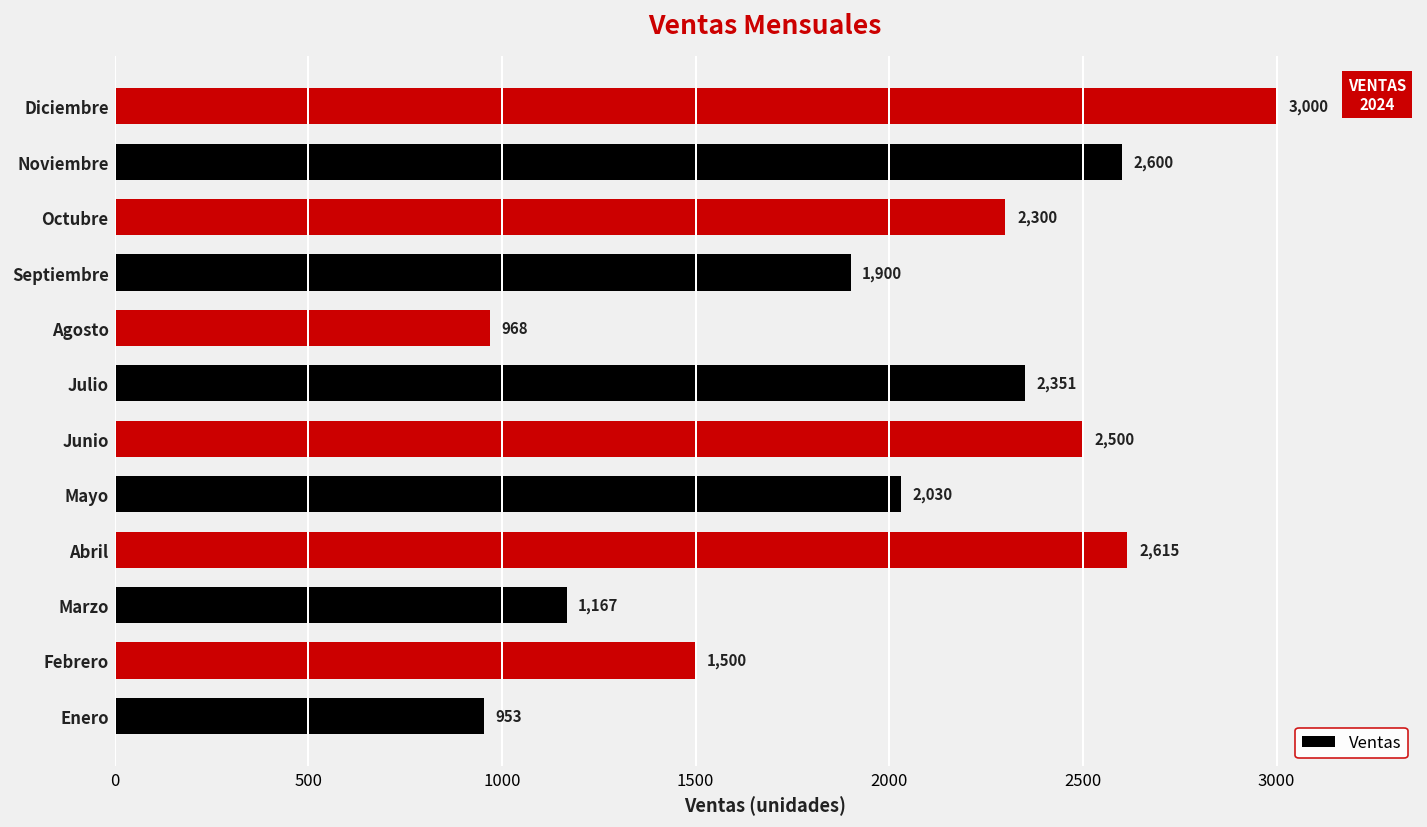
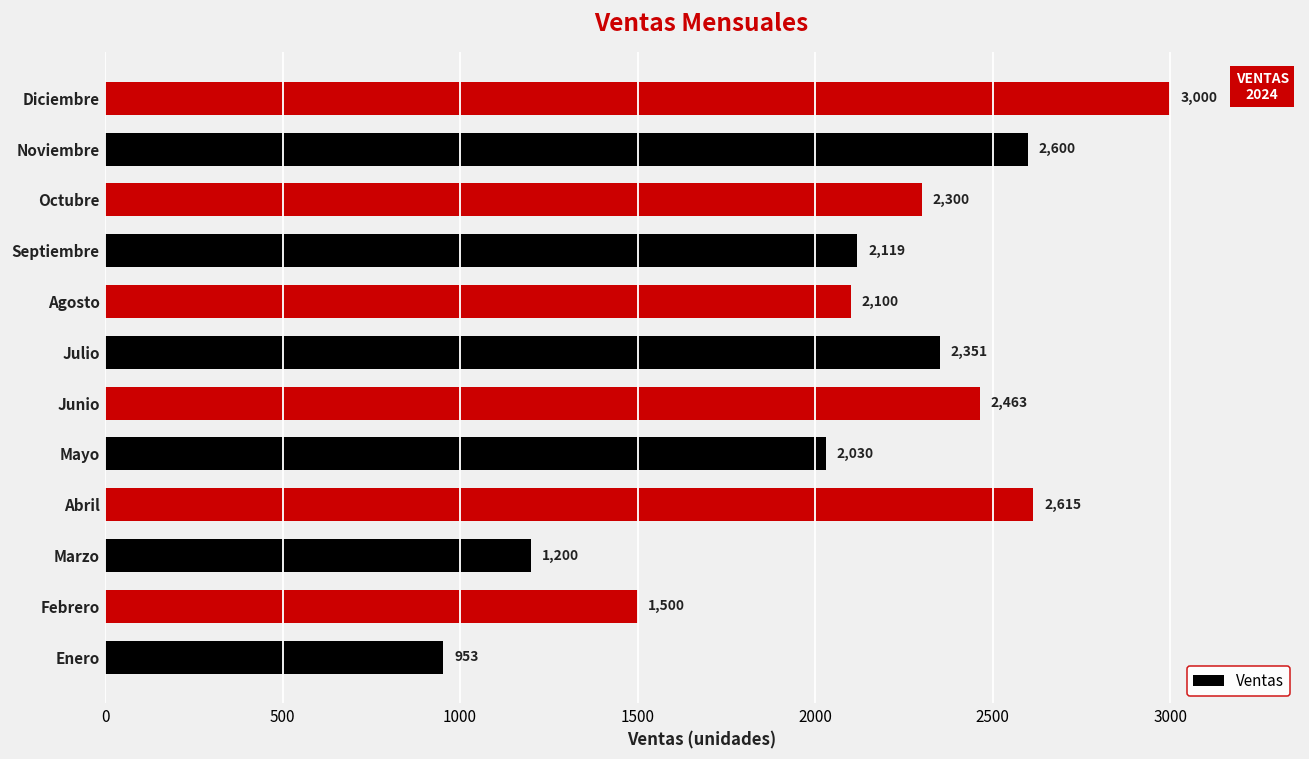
  {
    "Diciembre": "3,000",
    "Noviembre": "2,600",
    "Octubre": "2,300",
-   "Septiembre": "1,900",
-   "Agosto": "968",
+   "Septiembre": "2,119",
+   "Agosto": "2,100",
    "Julio": "2,351",
-   "Junio": "2,500",
+   "Junio": "2,463",
    "Mayo": "2,030",
    "Abril": "2,615",
-   "Marzo": "1,167",
+   "Marzo": "1,200",
    "Febrero": "1,500",
    "Enero": "953"
  }
